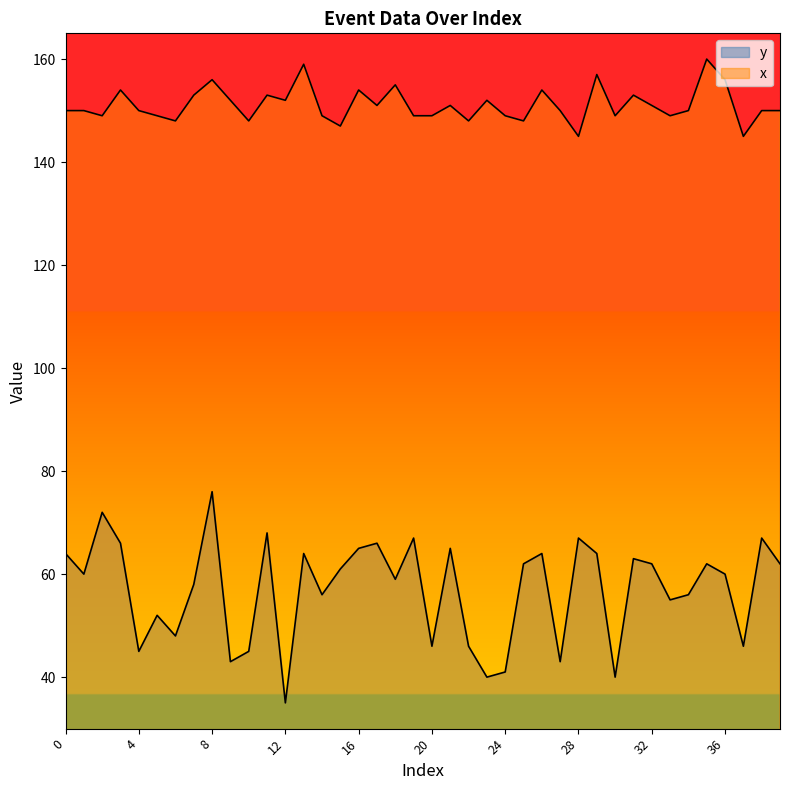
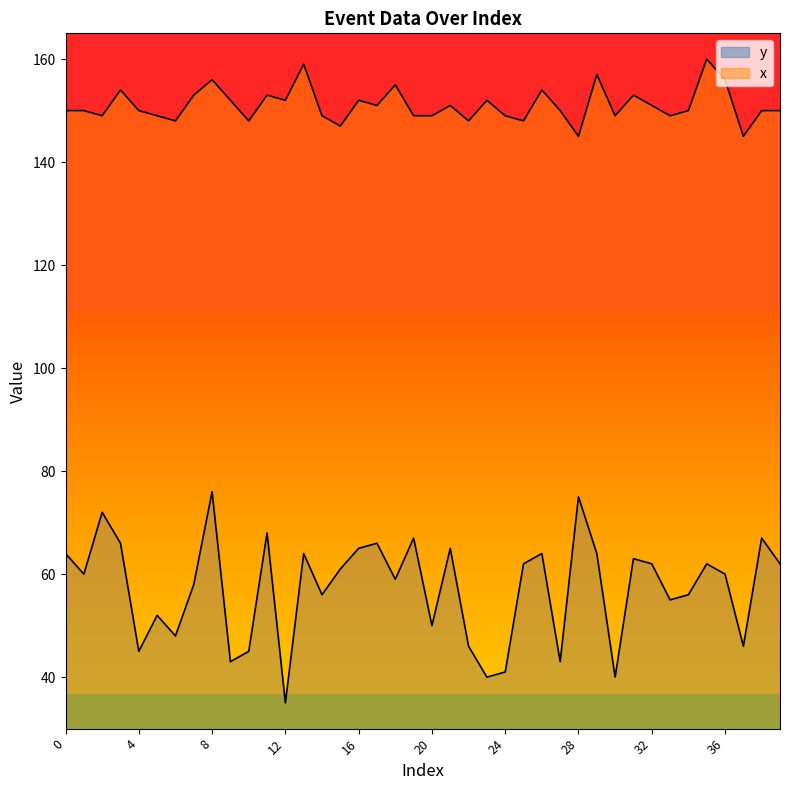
  {
    "y": {
      "0": 64,
      "4": 45,
      "8": 76,
      "12": 35,
      "16": 65,
-     "20": 46,
+     "20": 50,
      "24": 41,
-     "28": 67,
+     "28": 75,
      "32": 62,
      "36": 60
    },
    "x": {
      "0": 150,
      "4": 150,
      "8": 156,
      "12": 152,
-     "16": 154,
+     "16": 152,
      "20": 149,
      "24": 149,
      "28": 145,
      "32": 151
    }
  }
